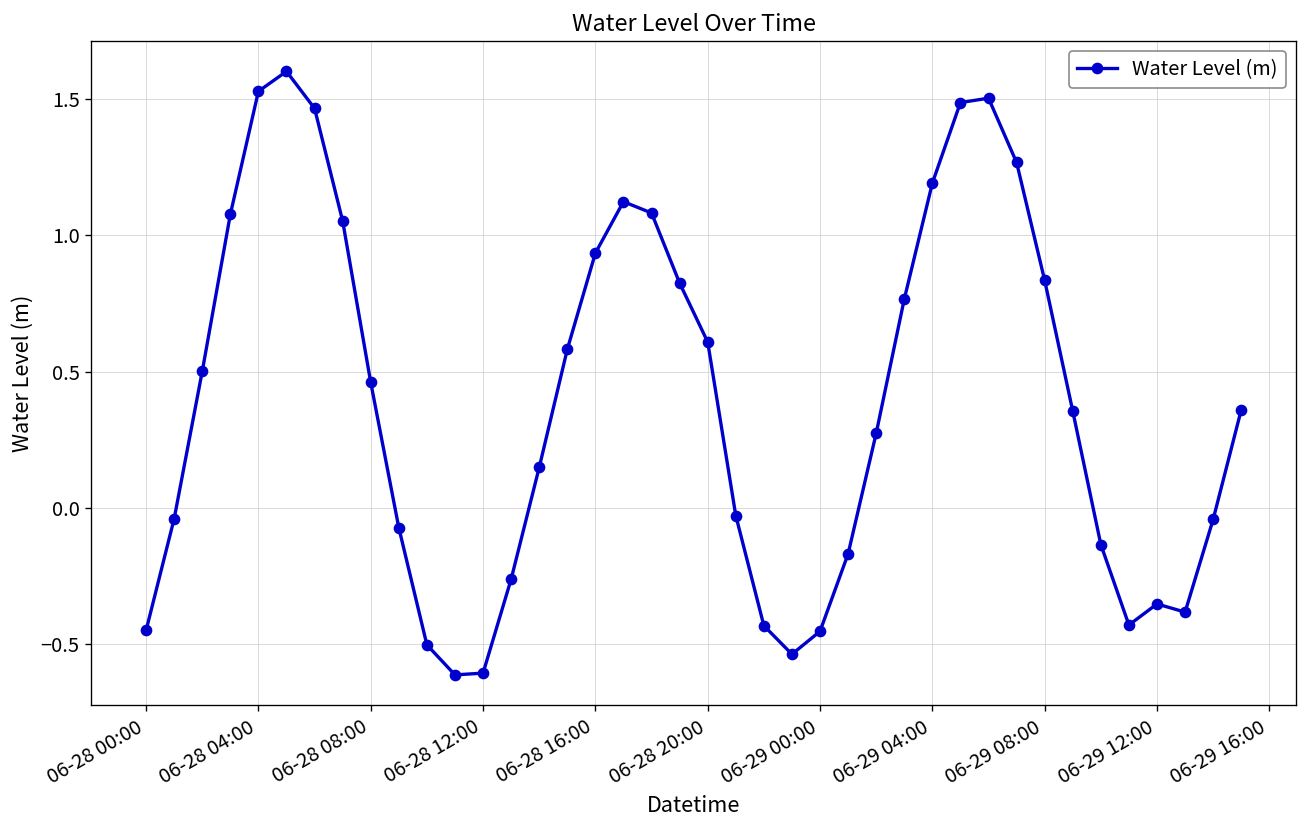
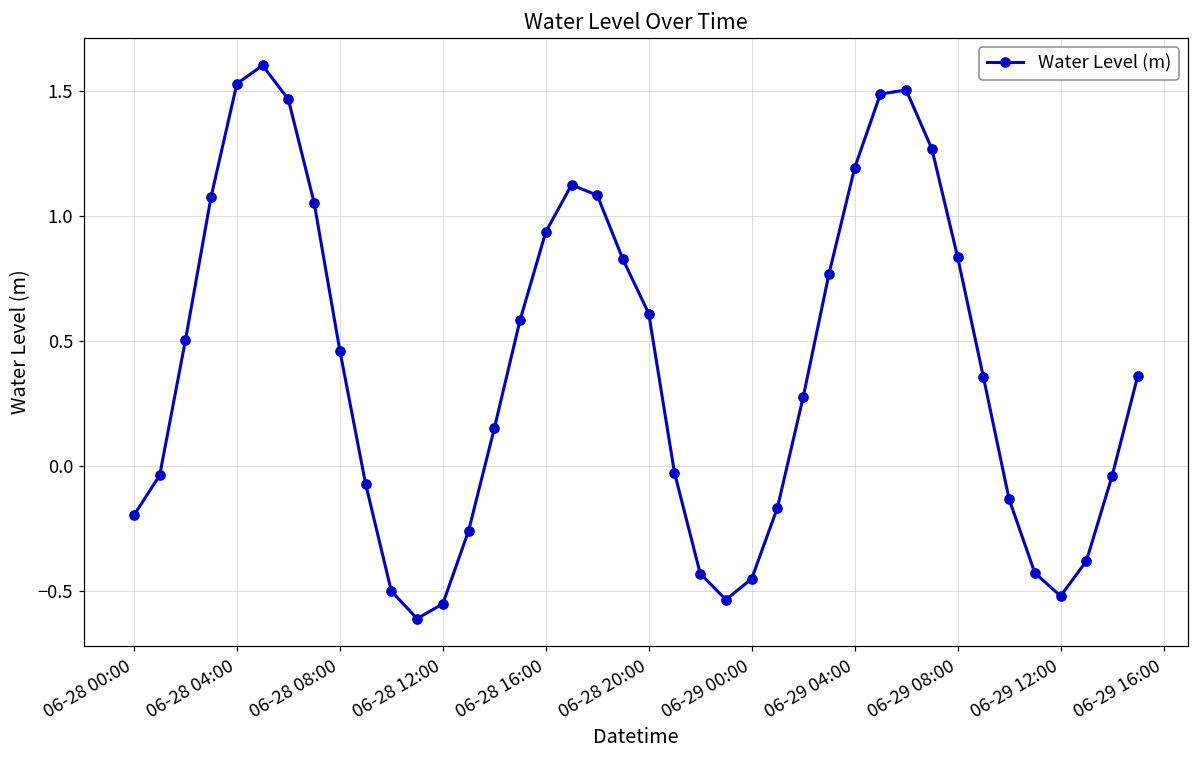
  {
-   "06-28 00:00": -0.45,
+   "06-28 00:00": -0.20,
    "06-28 04:00": 1.53,
    "06-28 08:00": 0.46,
-   "06-28 12:00": -0.61,
+   "06-28 12:00": -0.55,
    "06-28 16:00": 0.93,
    "06-28 20:00": 0.61,
    "06-29 00:00": -0.45,
    "06-29 04:00": 1.19,
    "06-29 08:00": 0.83,
-   "06-29 12:00": -0.35
+   "06-29 12:00": -0.52
  }
